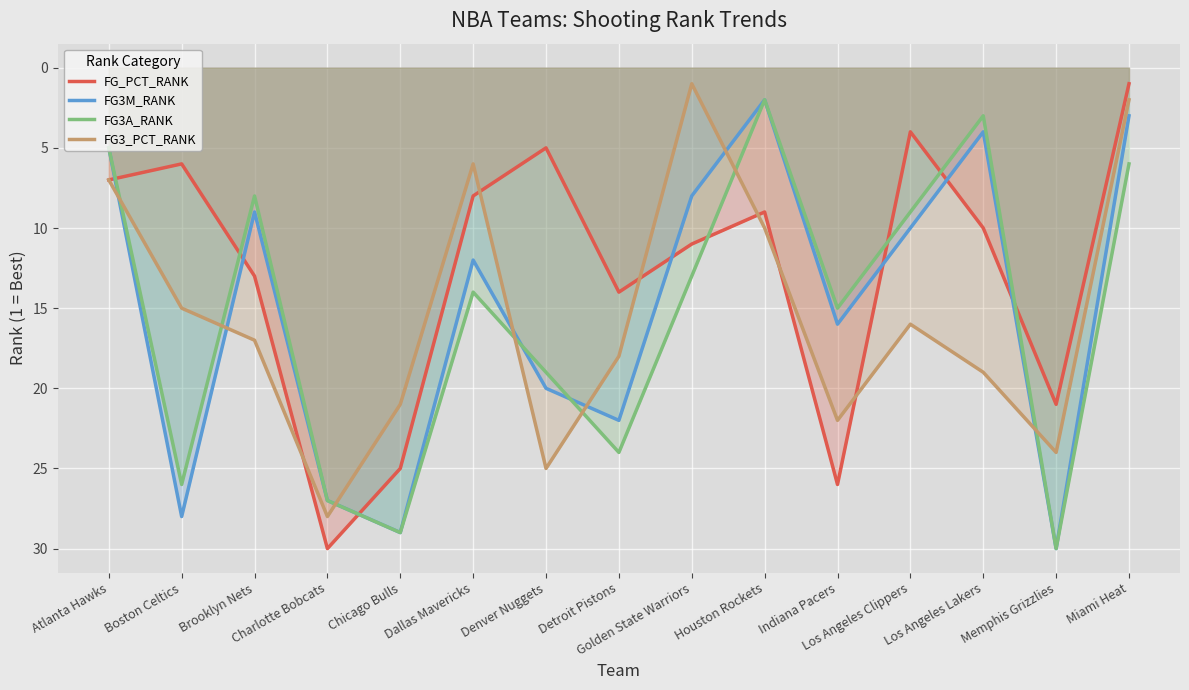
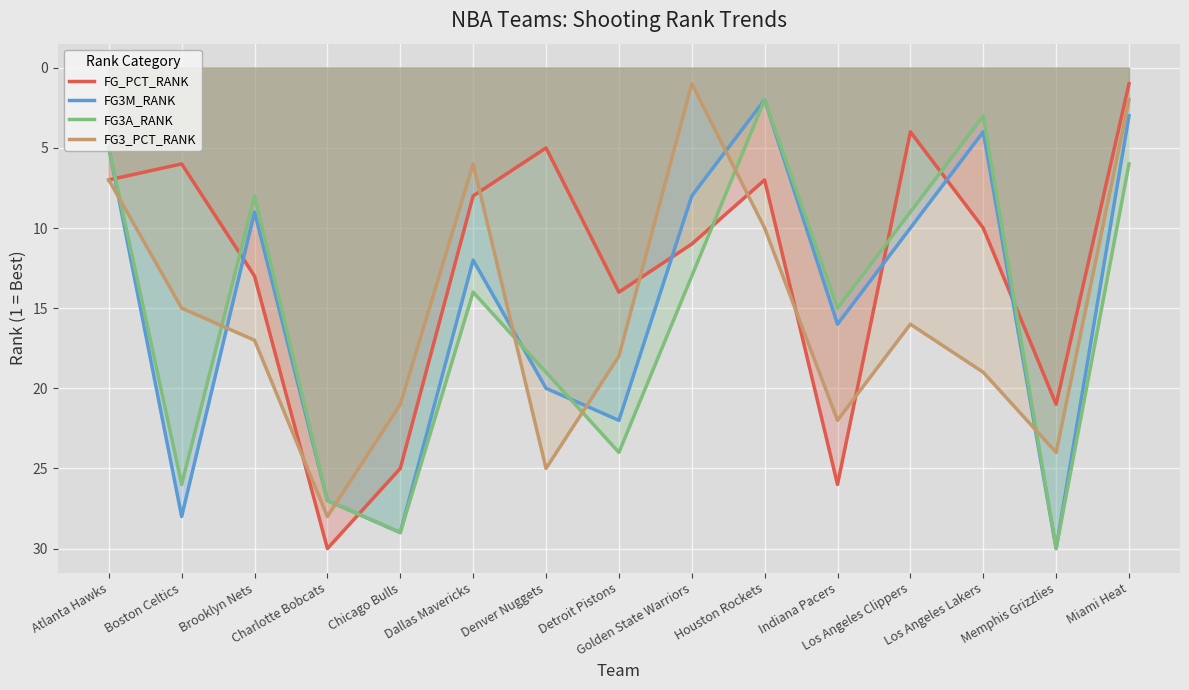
  {
    "FG_PCT_RANK": {
      "Boston Celtics": 6,
      "Brooklyn Nets": 13,
      "Charlotte Bobcats": 30,
      "Chicago Bulls": 25,
      "Dallas Mavericks": 8,
      "Denver Nuggets": 5,
      "Detroit Pistons": 14,
      "Golden State Warriors": 11,
-     "Houston Rockets": 9,
+     "Houston Rockets": 7,
      "Indiana Pacers": 26,
      "Los Angeles Clippers": 4,
      "Los Angeles Lakers": 10,
      "Memphis Grizzlies": 21,
      "Miami Heat": 1
    },
    "FG3M_RANK": {
      "Boston Celtics": 28,
      "Brooklyn Nets": 9,
      "Dallas Mavericks": 12,
      "Denver Nuggets": 20,
      "Detroit Pistons": 22,
      "Golden State Warriors": 8,
      "Indiana Pacers": 16,
      "Los Angeles Clippers": 10,
      "Los Angeles Lakers": 4,
      "Miami Heat": 3
    },
    "FG3A_RANK": {
      "Boston Celtics": 26,
      "Brooklyn Nets": 8,
      "Dallas Mavericks": 14,
      "Denver Nuggets": 19,
      "Detroit Pistons": 24,
      "Golden State Warriors": 13,
      "Indiana Pacers": 15,
      "Los Angeles Clippers": 9,
      "Los Angeles Lakers": 3,
      "Miami Heat": 6
    },
    "FG3_PCT_RANK": {
      "Boston Celtics": 15,
      "Brooklyn Nets": 17,
      "Charlotte Bobcats": 28,
      "Chicago Bulls": 21,
      "Dallas Mavericks": 6,
      "Denver Nuggets": 25,
      "Detroit Pistons": 18,
      "Golden State Warriors": 1,
      "Houston Rockets": 10,
      "Indiana Pacers": 22,
      "Los Angeles Clippers": 16,
      "Los Angeles Lakers": 19,
      "Memphis Grizzlies": 24,
      "Miami Heat": 2
    }
  }
